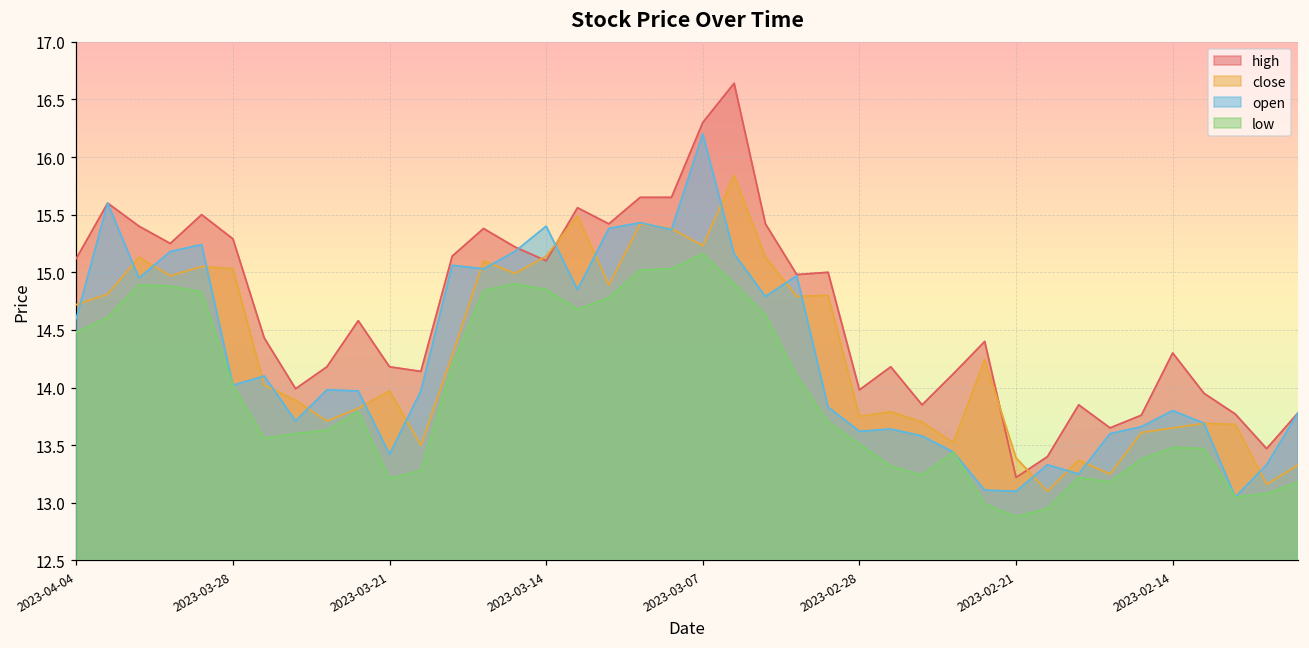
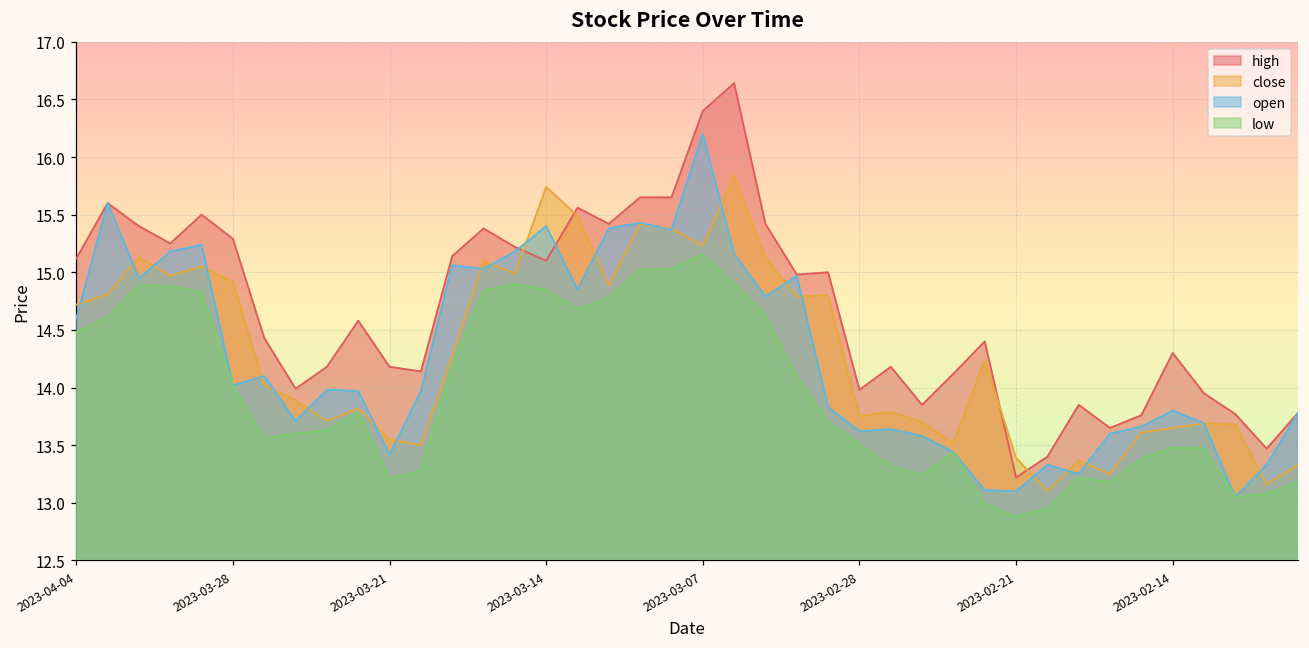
  {
    "high": {
      "2023-04-04": 15.1,
      "2023-03-28": 15.3,
      "2023-03-21": 14.2,
      "2023-03-14": 15.1,
-     "2023-03-07": 16.3,
+     "2023-03-07": 16.4,
      "2023-02-28": 14.0,
      "2023-02-21": 13.2,
      "2023-02-14": 14.3
    },
    "close": {
      "2023-04-04": 14.72,
-     "2023-03-28": 15.03,
-     "2023-03-21": 13.97,
-     "2023-03-14": 15.14,
+     "2023-03-28": 14.92,
+     "2023-03-21": 13.55,
+     "2023-03-14": 15.74,
      "2023-03-07": 15.23,
      "2023-02-28": 13.75,
      "2023-02-21": 13.39,
      "2023-02-14": 13.65
    },
    "open": {
      "2023-04-04": 14.60,
      "2023-03-21": 13.42,
      "2023-03-14": 15.40,
      "2023-03-07": 16.20,
      "2023-02-28": 13.62,
      "2023-02-21": 13.10,
      "2023-02-14": 13.80
    },
    "low": {
      "2023-04-04": 14.48,
      "2023-03-21": 13.21,
      "2023-03-14": 14.85,
      "2023-03-07": 15.16,
      "2023-02-28": 13.51,
      "2023-02-21": 12.88,
      "2023-02-14": 13.48
    }
  }
